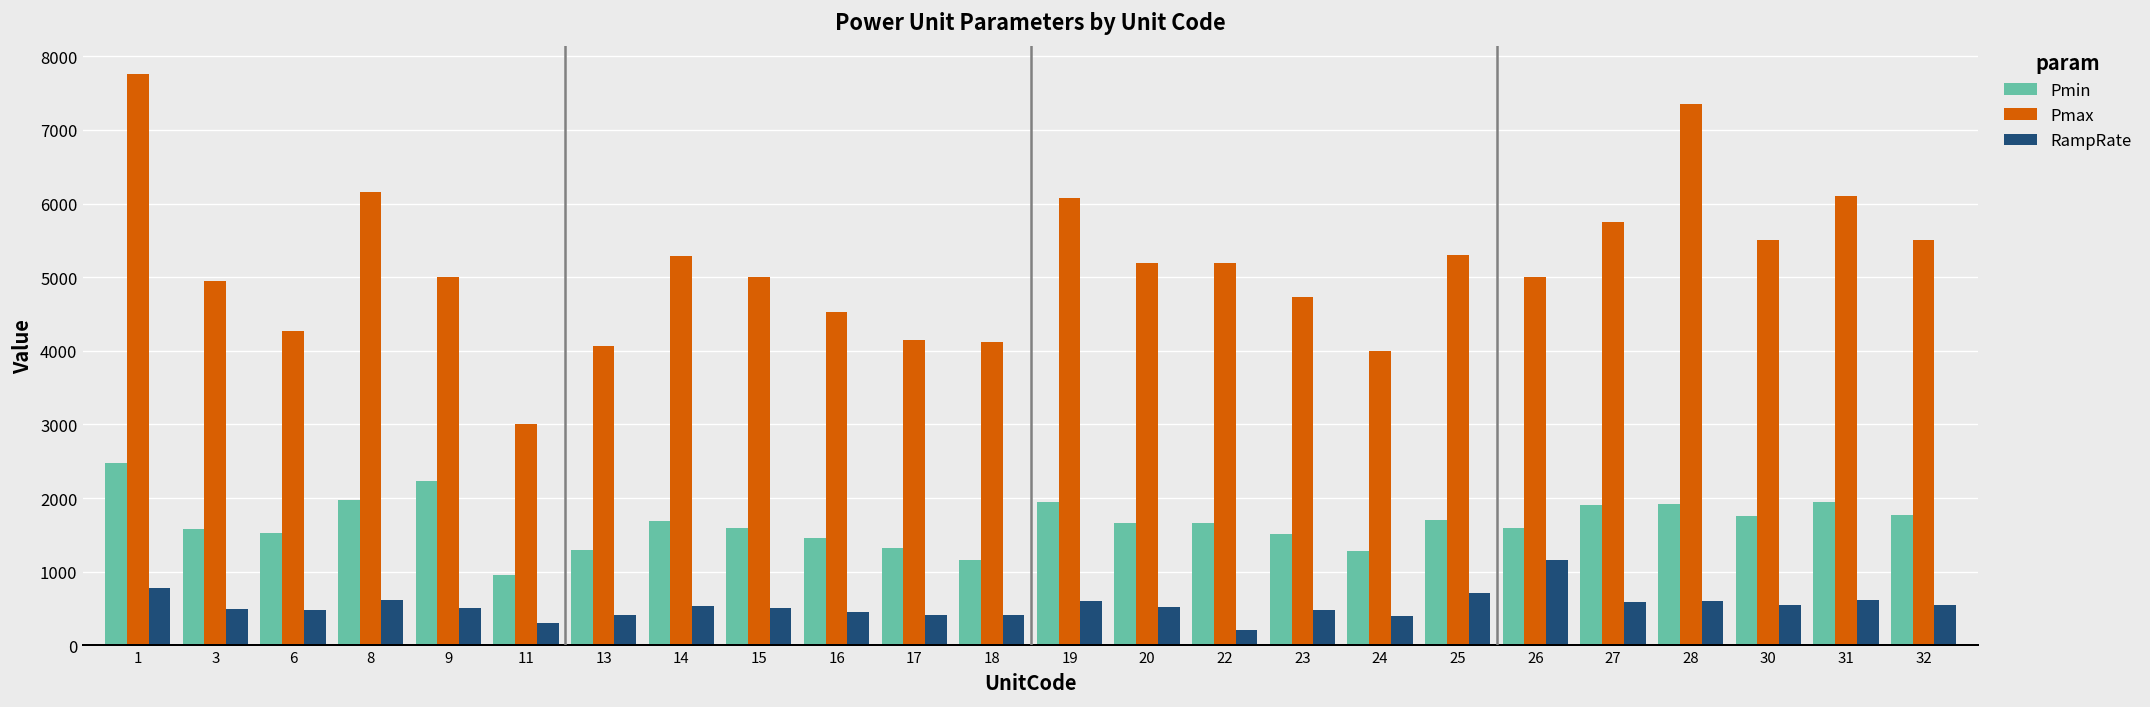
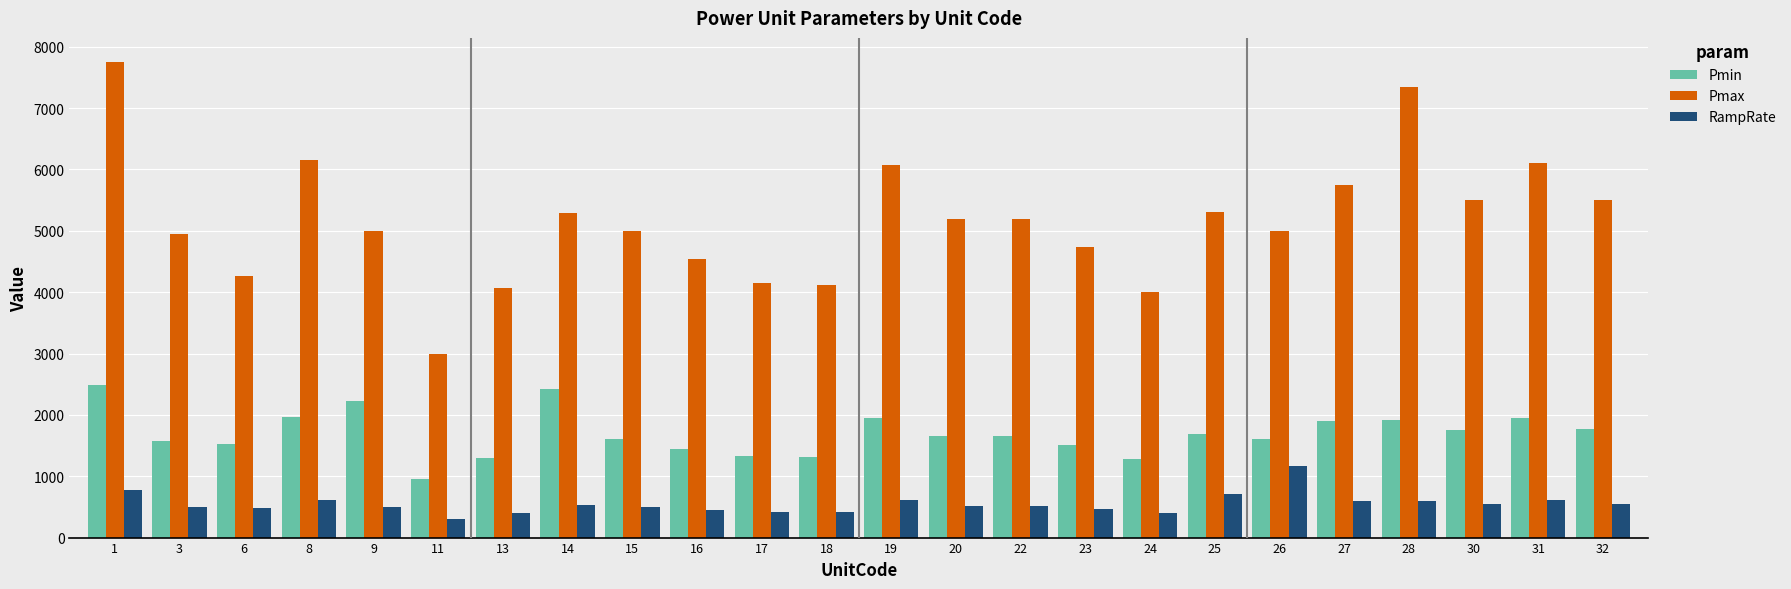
  {
    "Pmin": {
      "1": 2500,
      "3": 1600,
      "6": 1500,
      "8": 2000,
      "9": 2200,
      "11": 1000,
      "13": 1300,
-     "14": 1700,
+     "14": 2400,
      "15": 1600,
      "16": 1500,
      "17": 1300,
-     "18": 1200,
+     "18": 1300,
      "19": 1900,
      "20": 1700,
      "22": 1700,
      "23": 1500,
      "24": 1300,
      "25": 1700,
      "26": 1600,
      "27": 1900,
      "28": 1900,
      "30": 1800,
      "31": 2000,
      "32": 1800
    },
    "Pmax": {
      "1": 7800,
      "3": 4900,
      "6": 4300,
      "8": 6200,
      "9": 5000,
      "11": 3000,
      "13": 4100,
      "14": 5300,
      "15": 5000,
      "16": 4500,
      "17": 4100,
      "18": 4100,
      "19": 6100,
      "20": 5200,
      "22": 5200,
      "23": 4700,
      "24": 4000,
      "25": 5300,
      "26": 5000,
      "27": 5700,
      "28": 7400,
      "30": 5500,
      "31": 6100,
      "32": 5500
    },
    "RampRate": {
      "1": 800,
      "3": 500,
      "6": 500,
      "8": 600,
      "9": 500,
      "11": 300,
      "13": 400,
      "14": 500,
      "15": 500,
      "16": 500,
      "17": 400,
      "18": 400,
      "19": 600,
      "20": 500,
-     "22": 200,
+     "22": 500,
      "23": 500,
      "24": 400,
      "25": 700,
      "26": 1200,
      "27": 600,
      "28": 600,
      "30": 600,
      "31": 600,
      "32": 600
    }
  }
